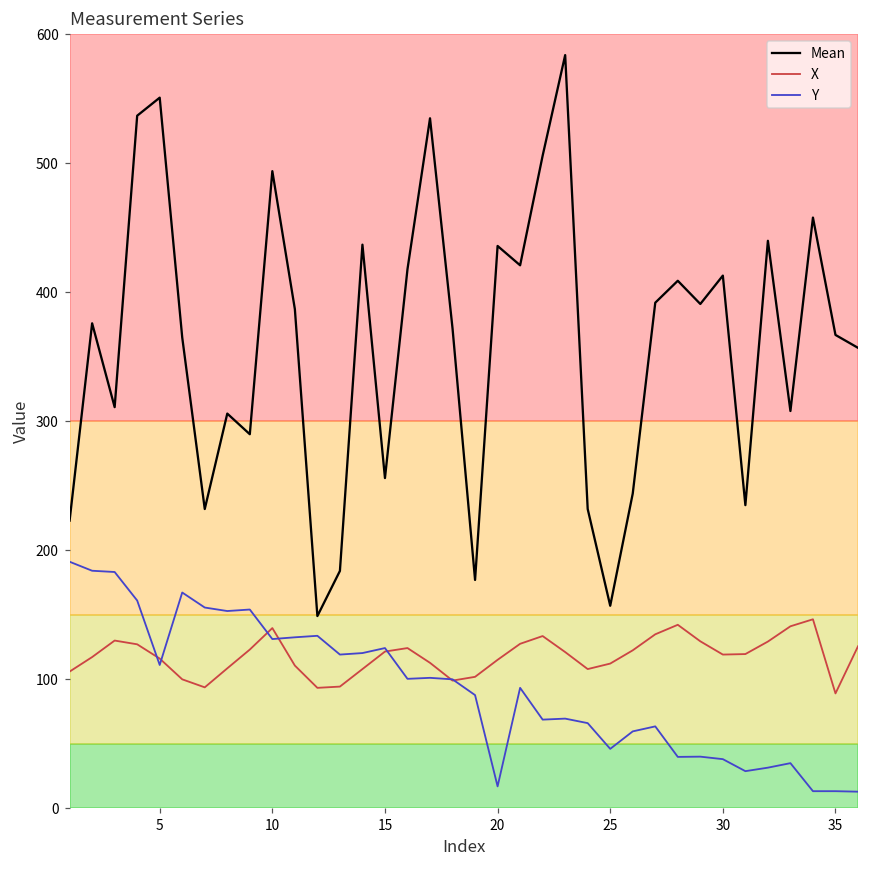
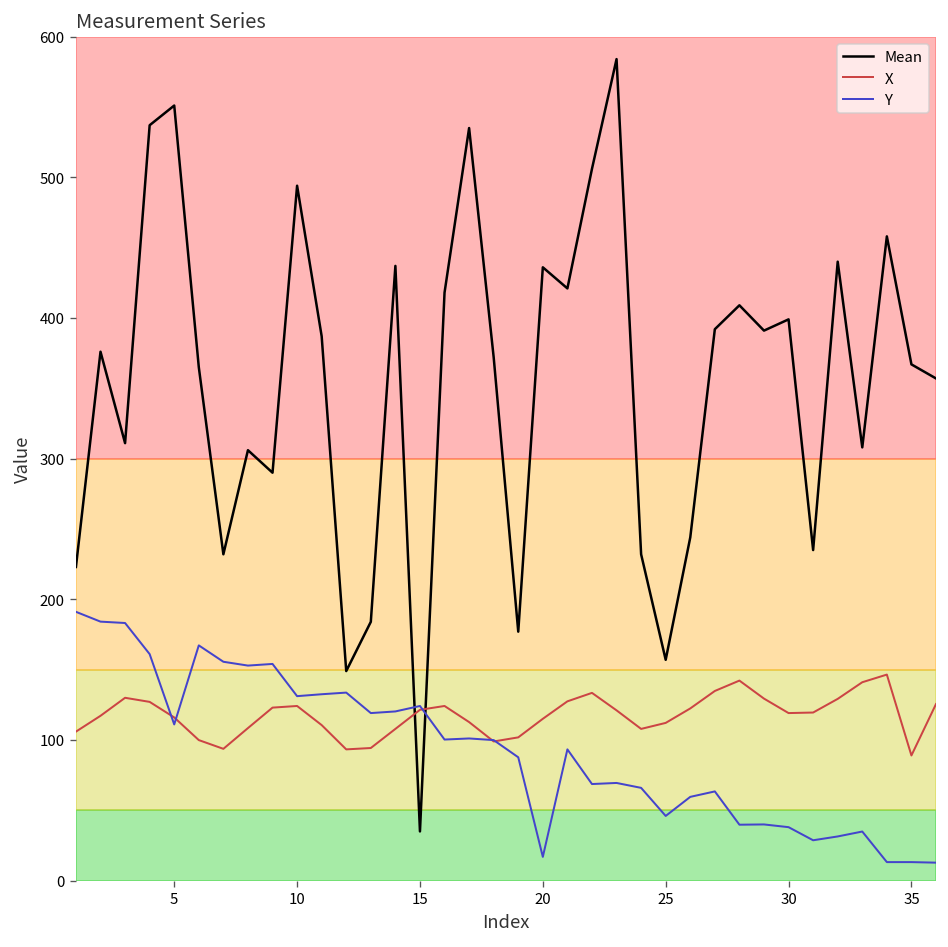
  {
    "Mean": {
      "5": 551,
      "10": 494,
-     "15": 256,
+     "15": 35,
      "20": 436,
      "25": 157,
-     "30": 413,
+     "30": 399,
      "35": 367
    },
    "X": {
      "5": 116,
-     "10": 140,
+     "10": 124,
      "15": 121,
      "20": 115,
      "25": 112,
      "30": 119,
      "35": 89
    },
    "Y": {
      "5": 111,
      "10": 131,
      "15": 124,
      "20": 17,
      "25": 46,
      "30": 38,
      "35": 13
    }
  }
